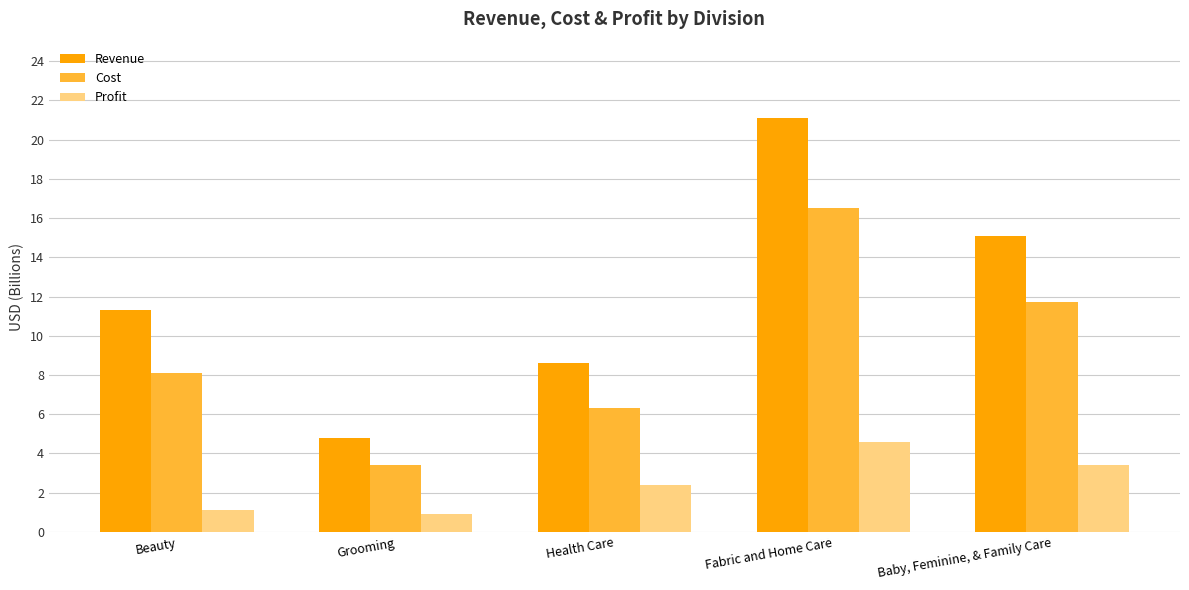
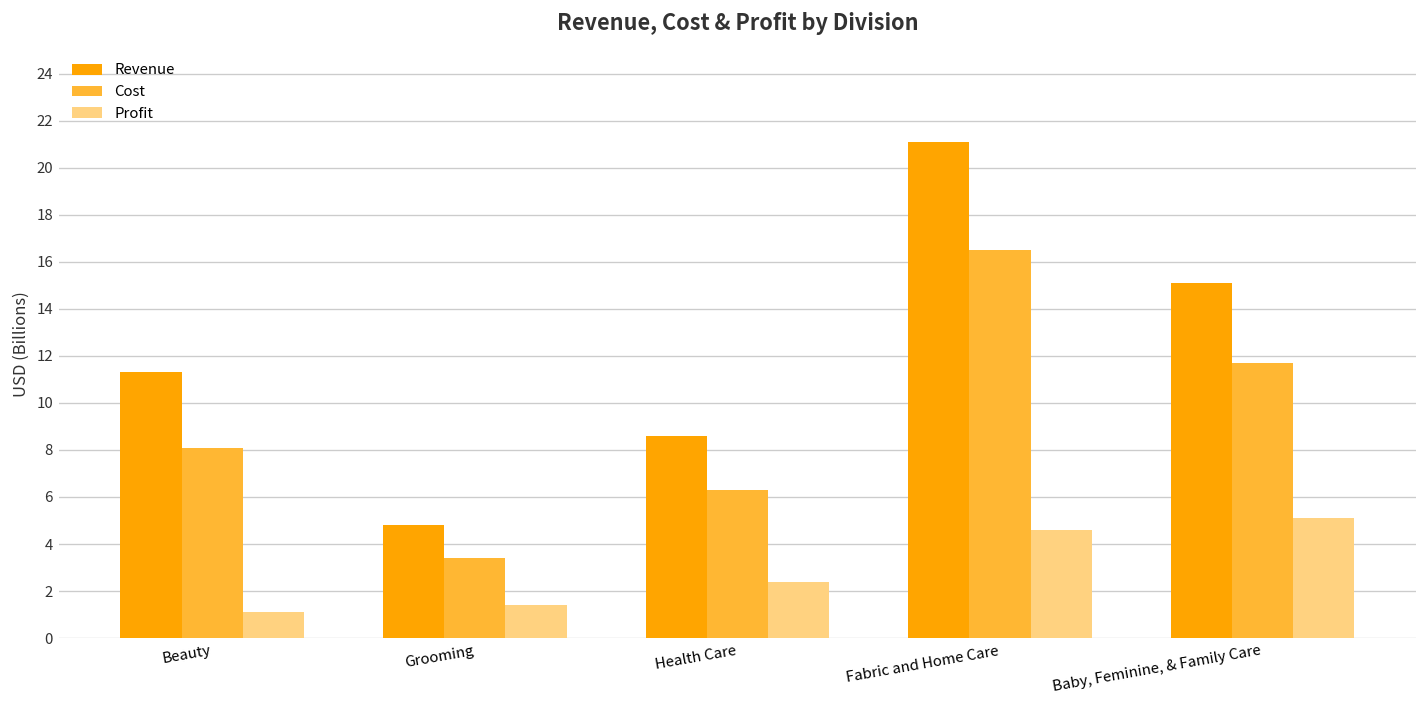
  {
    "Profit": {
      "Beauty": 1.1,
-     "Grooming": 0.9,
+     "Grooming": 1.4,
      "Health Care": 2.4,
      "Fabric and Home Care": 4.6,
-     "Baby, Feminine, & Family Care": 3.4
+     "Baby, Feminine, & Family Care": 5.1
    }
  }
